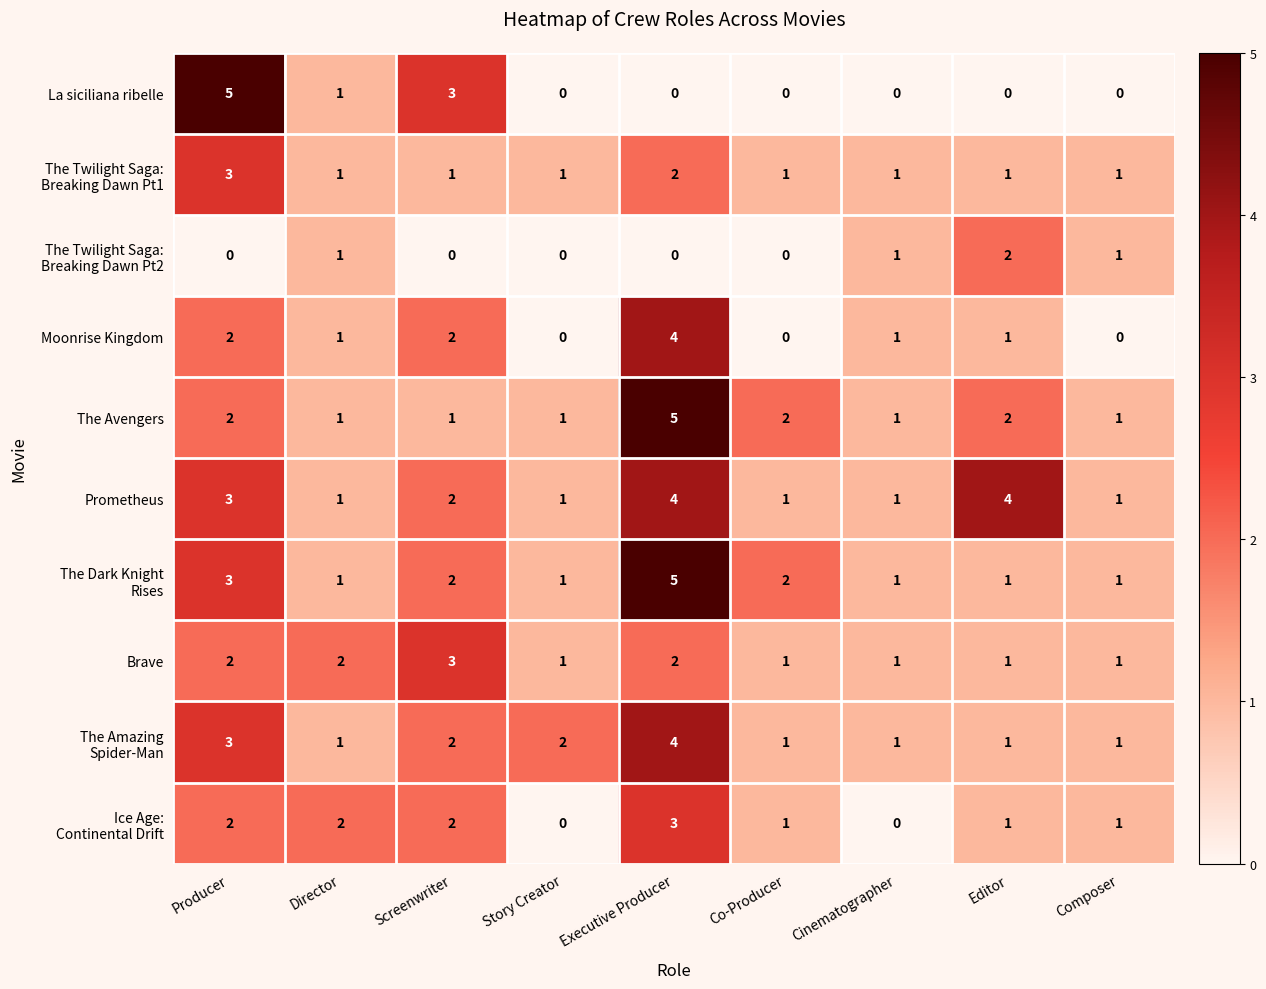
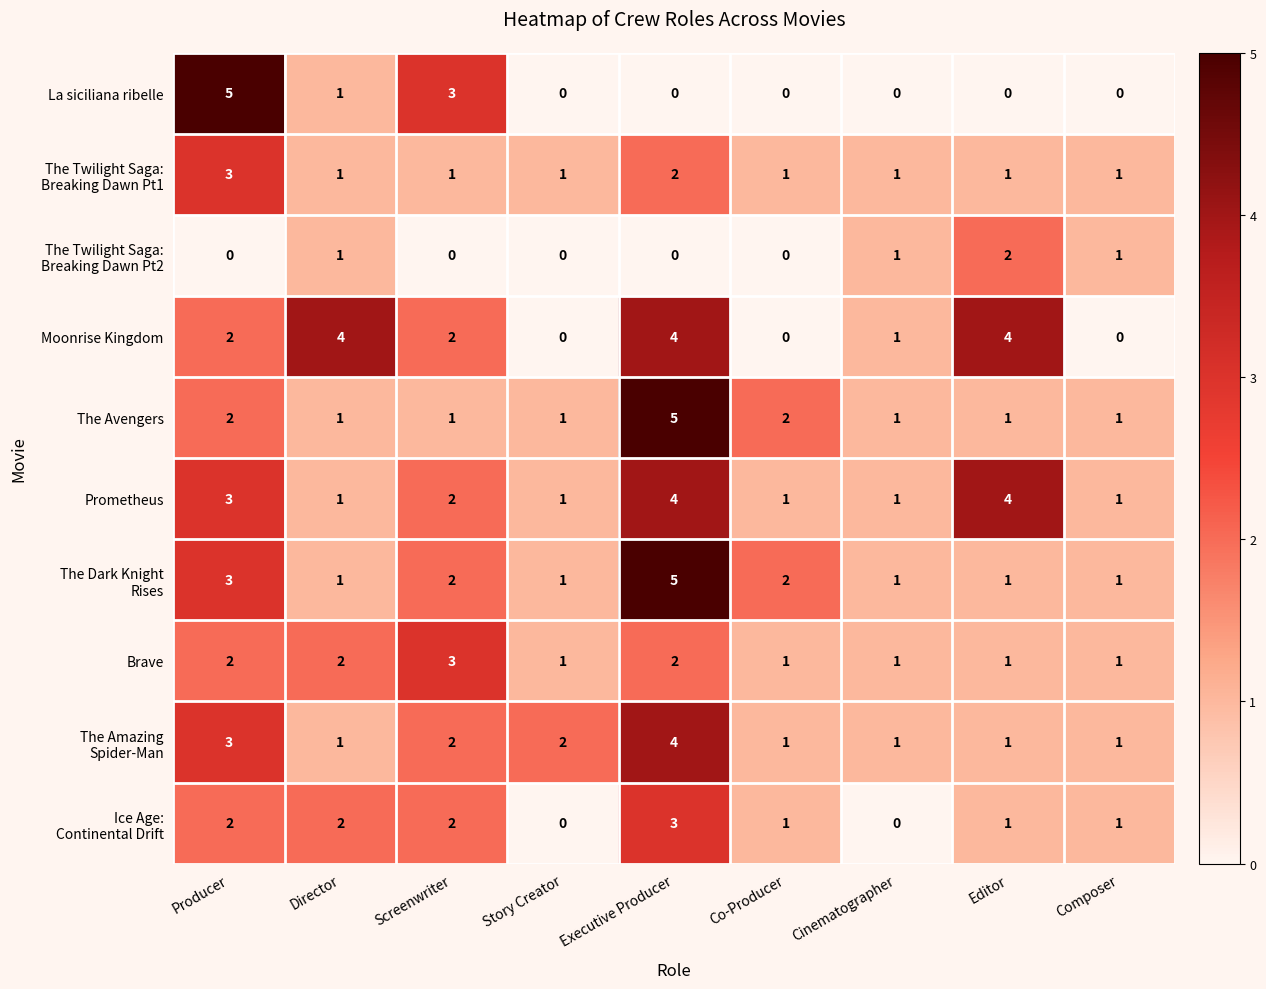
  {
    "La siciliana ribelle": {
      "Producer": 5,
      "Director": 1,
      "Screenwriter": 3,
      "Story Creator": 0,
      "Executive Producer": 0,
      "Co-Producer": 0,
      "Cinematographer": 0,
      "Editor": 0,
      "Composer": 0
    },
    "The Twilight Saga: Breaking Dawn Pt1": {
      "Producer": 3,
      "Director": 1,
      "Screenwriter": 1,
      "Story Creator": 1,
      "Executive Producer": 2,
      "Co-Producer": 1,
      "Cinematographer": 1,
      "Editor": 1,
      "Composer": 1
    },
    "The Twilight Saga: Breaking Dawn Pt2": {
      "Producer": 0,
      "Director": 1,
      "Screenwriter": 0,
      "Story Creator": 0,
      "Executive Producer": 0,
      "Co-Producer": 0,
      "Cinematographer": 1,
      "Editor": 2,
      "Composer": 1
    },
    "Moonrise Kingdom": {
      "Producer": 2,
-     "Director": 1,
+     "Director": 4,
      "Screenwriter": 2,
      "Story Creator": 0,
      "Executive Producer": 4,
      "Co-Producer": 0,
      "Cinematographer": 1,
-     "Editor": 1,
+     "Editor": 4,
      "Composer": 0
    },
    "The Avengers": {
      "Producer": 2,
      "Director": 1,
      "Screenwriter": 1,
      "Story Creator": 1,
      "Executive Producer": 5,
      "Co-Producer": 2,
      "Cinematographer": 1,
-     "Editor": 2,
+     "Editor": 1,
      "Composer": 1
    },
    "Prometheus": {
      "Producer": 3,
      "Director": 1,
      "Screenwriter": 2,
      "Story Creator": 1,
      "Executive Producer": 4,
      "Co-Producer": 1,
      "Cinematographer": 1,
      "Editor": 4,
      "Composer": 1
    },
    "The Dark Knight Rises": {
      "Producer": 3,
      "Director": 1,
      "Screenwriter": 2,
      "Story Creator": 1,
      "Executive Producer": 5,
      "Co-Producer": 2,
      "Cinematographer": 1,
      "Editor": 1,
      "Composer": 1
    },
    "Brave": {
      "Producer": 2,
      "Director": 2,
      "Screenwriter": 3,
      "Story Creator": 1,
      "Executive Producer": 2,
      "Co-Producer": 1,
      "Cinematographer": 1,
      "Editor": 1,
      "Composer": 1
    },
    "The Amazing Spider-Man": {
      "Producer": 3,
      "Director": 1,
      "Screenwriter": 2,
      "Story Creator": 2,
      "Executive Producer": 4,
      "Co-Producer": 1,
      "Cinematographer": 1,
      "Editor": 1,
      "Composer": 1
    },
    "Ice Age: Continental Drift": {
      "Producer": 2,
      "Director": 2,
      "Screenwriter": 2,
      "Story Creator": 0,
      "Executive Producer": 3,
      "Co-Producer": 1,
      "Cinematographer": 0,
      "Editor": 1,
      "Composer": 1
    }
  }
